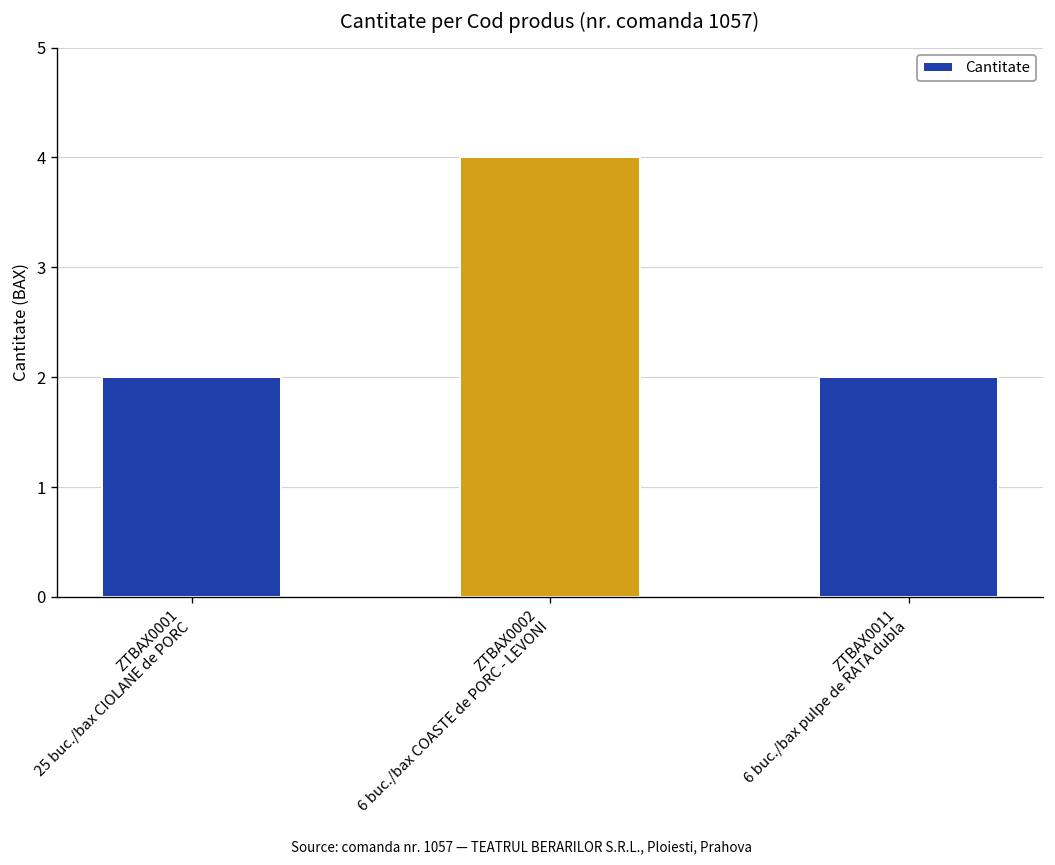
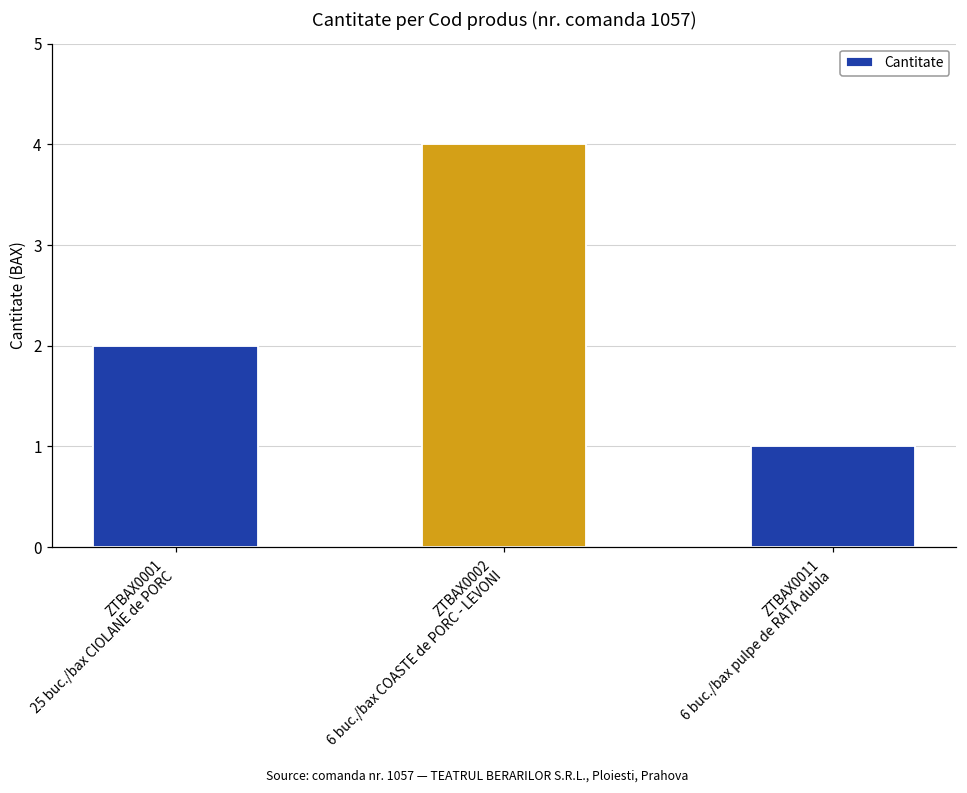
  {
    "ZTBAX0001 25 buc./bax CIOLANE de PORC": 2,
    "ZTBAX0002 6 buc./bax COASTE de PORC - LEVONI": 4,
-   "ZTBAX0011 6 buc./bax pulpe de RATA dubla": 2
+   "ZTBAX0011 6 buc./bax pulpe de RATA dubla": 1
  }
